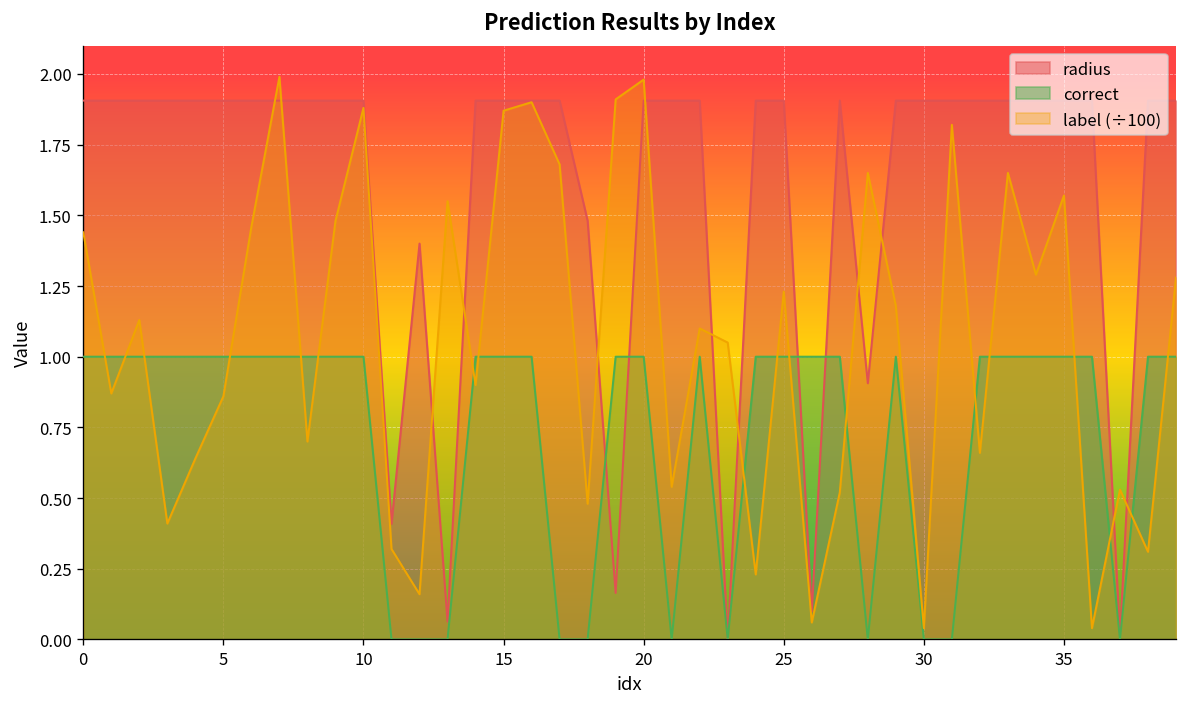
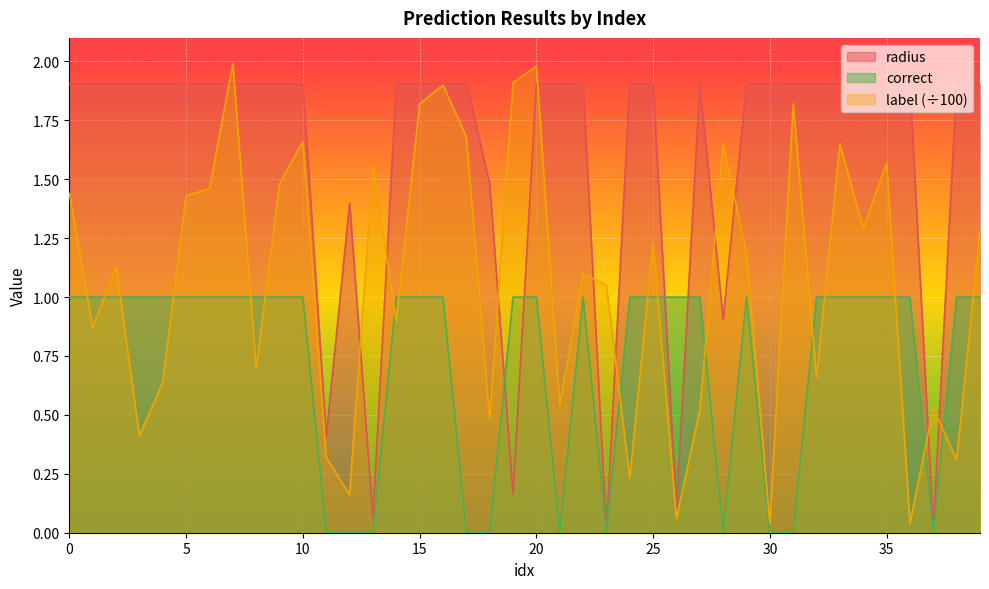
  {
    "radius": {
      "0": 1.91,
      "5": 1.91,
      "10": 1.91,
      "15": 1.91,
      "20": 1.91,
      "25": 1.91,
      "30": 1.91
    },
    "correct": {
      "0": 1.00,
      "5": 1.00,
      "10": 1.00,
      "15": 1.00,
      "20": 1.00,
      "25": 1.00,
      "30": 0.00,
      "35": 1.00
    },
    "label (÷100)": {
      "0": 1.44,
-     "5": 0.86,
-     "10": 1.88,
-     "15": 1.87,
+     "5": 1.43,
+     "10": 1.66,
+     "15": 1.82,
      "20": 1.98,
      "25": 1.23,
      "30": 0.04,
      "35": 1.57
    }
  }
